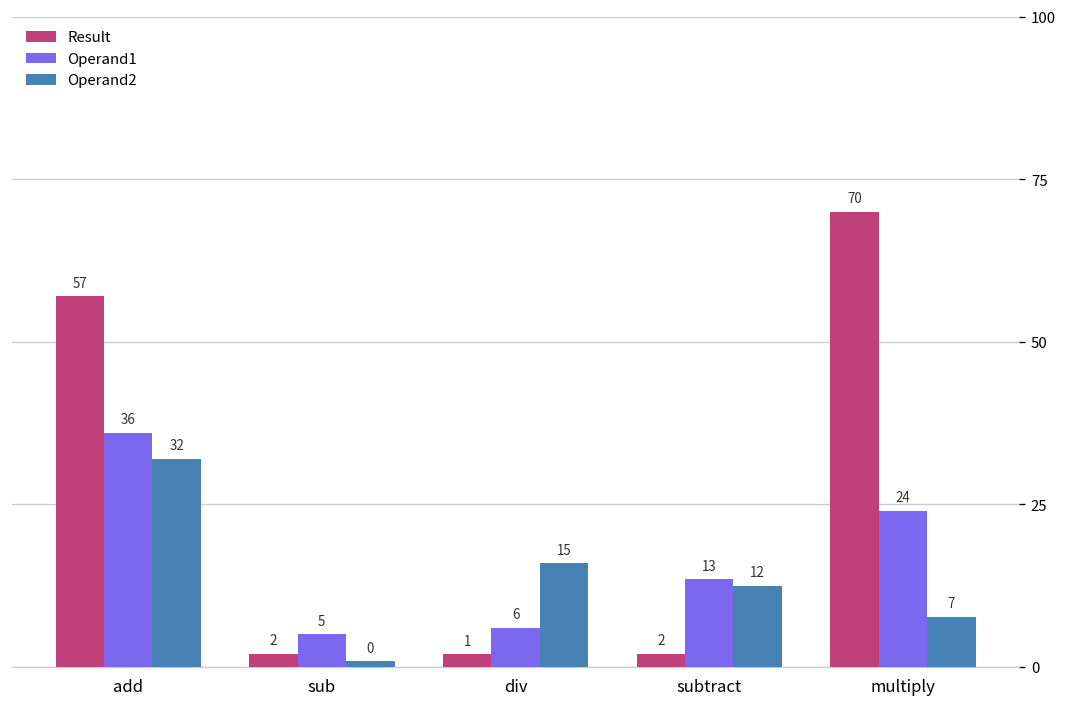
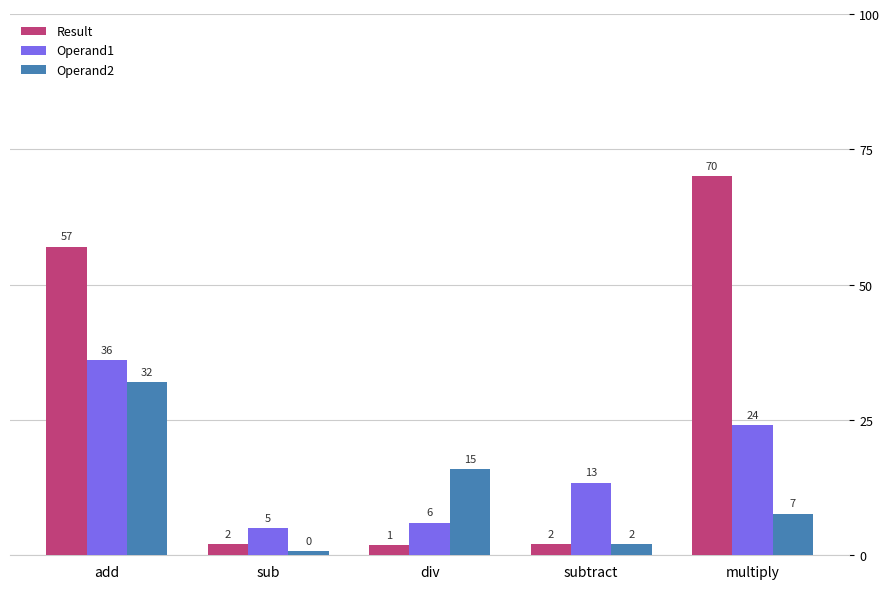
  {
    "Result": {
      "add": 57,
      "sub": 2,
      "subtract": 2,
      "multiply": 70
    },
    "Operand1": {
      "add": 36,
      "sub": 5,
      "div": 6,
      "subtract": 13,
      "multiply": 24
    },
    "Operand2": {
      "add": 32,
-     "subtract": 12
+     "subtract": 2
    }
  }
